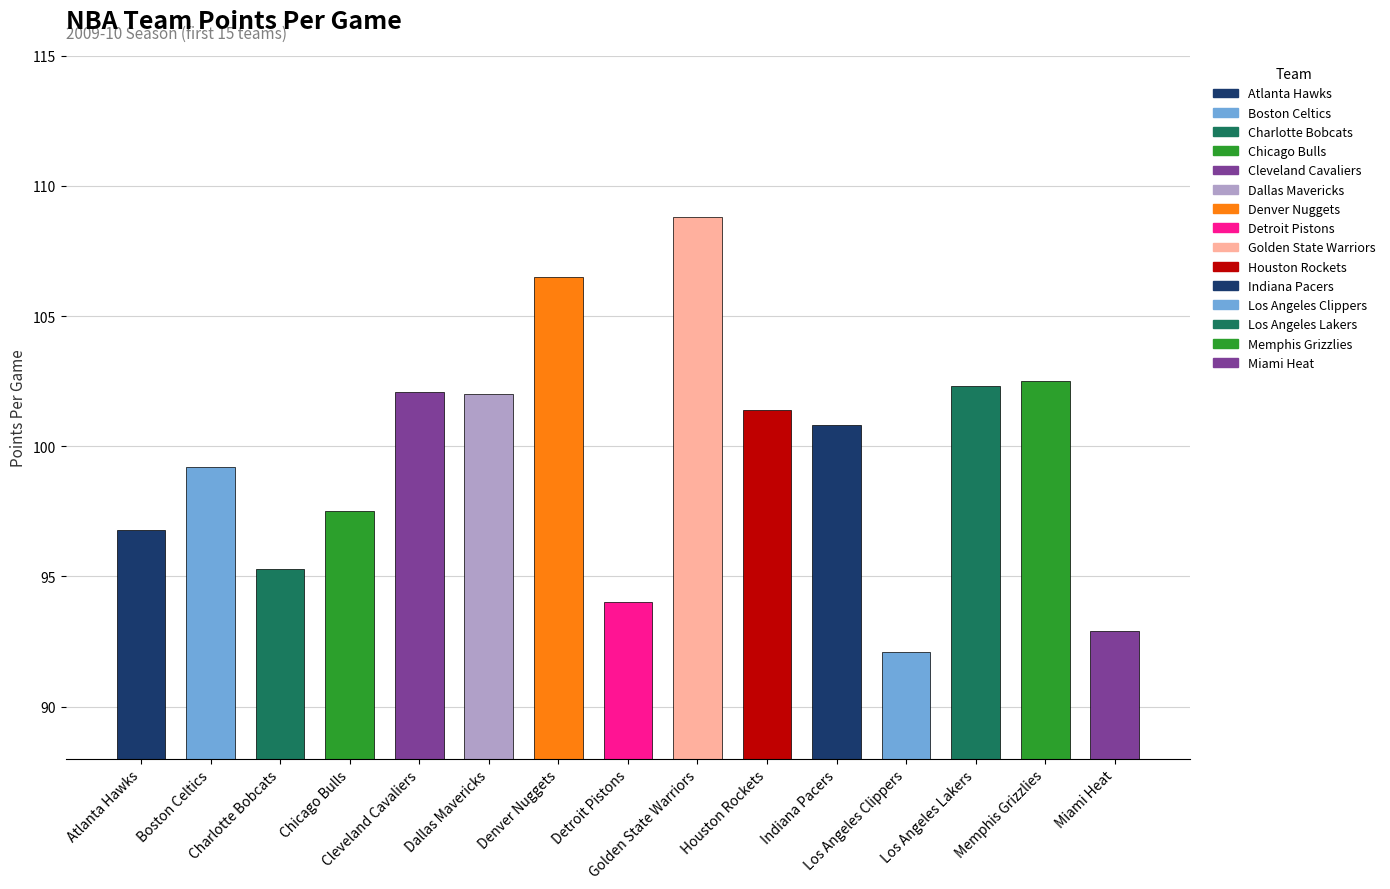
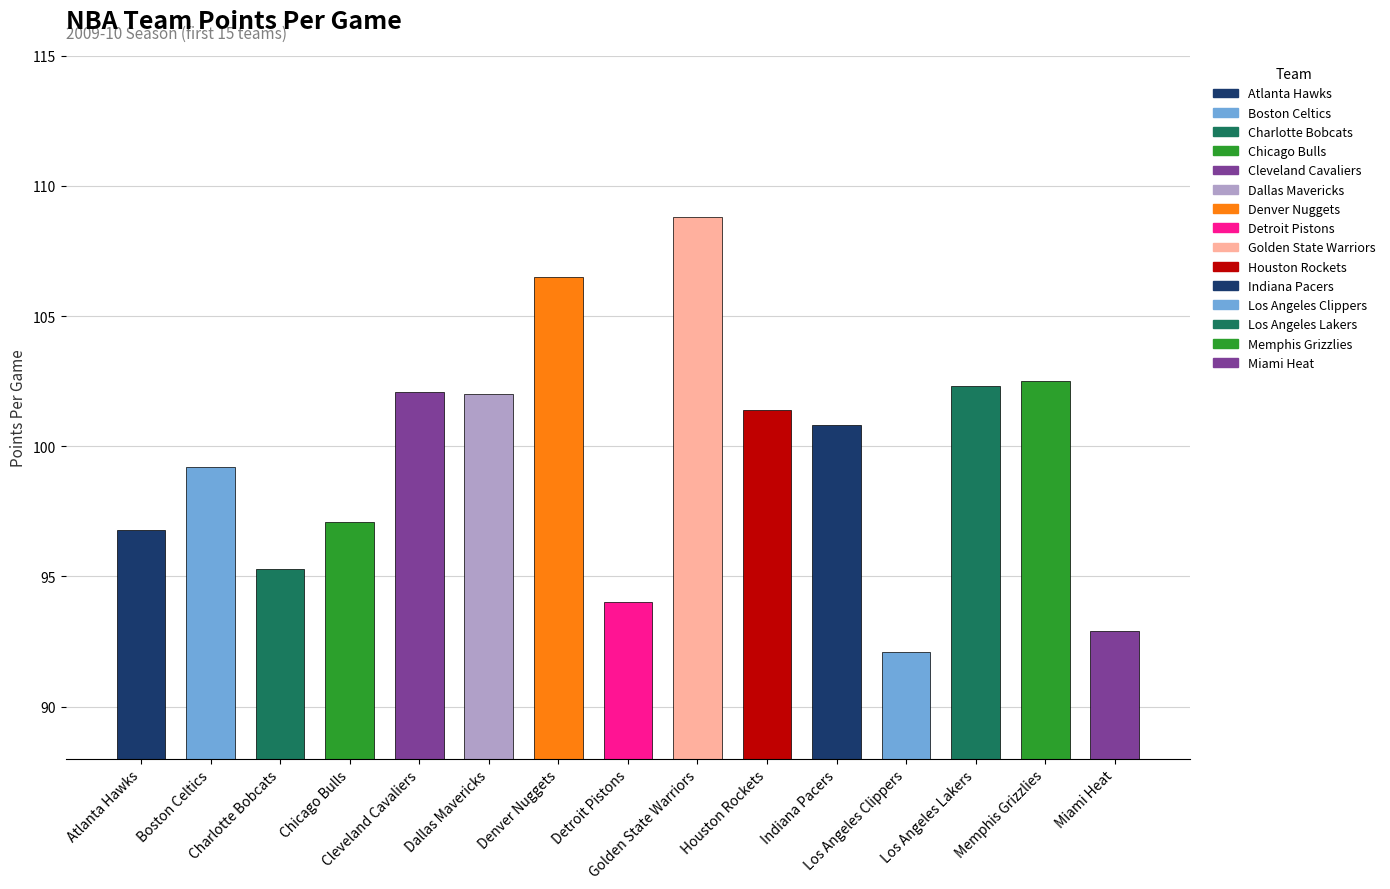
  {
    "Atlanta Hawks": 96.8,
    "Boston Celtics": 99.2,
    "Charlotte Bobcats": 95.3,
-   "Chicago Bulls": 97.5,
+   "Chicago Bulls": 97.1,
    "Cleveland Cavaliers": 102.1,
    "Dallas Mavericks": 102.0,
    "Denver Nuggets": 106.5,
    "Detroit Pistons": 94.0,
    "Golden State Warriors": 108.8,
    "Houston Rockets": 101.4,
    "Indiana Pacers": 100.8,
    "Los Angeles Clippers": 92.1,
    "Los Angeles Lakers": 102.3,
    "Memphis Grizzlies": 102.5,
    "Miami Heat": 92.9
  }
